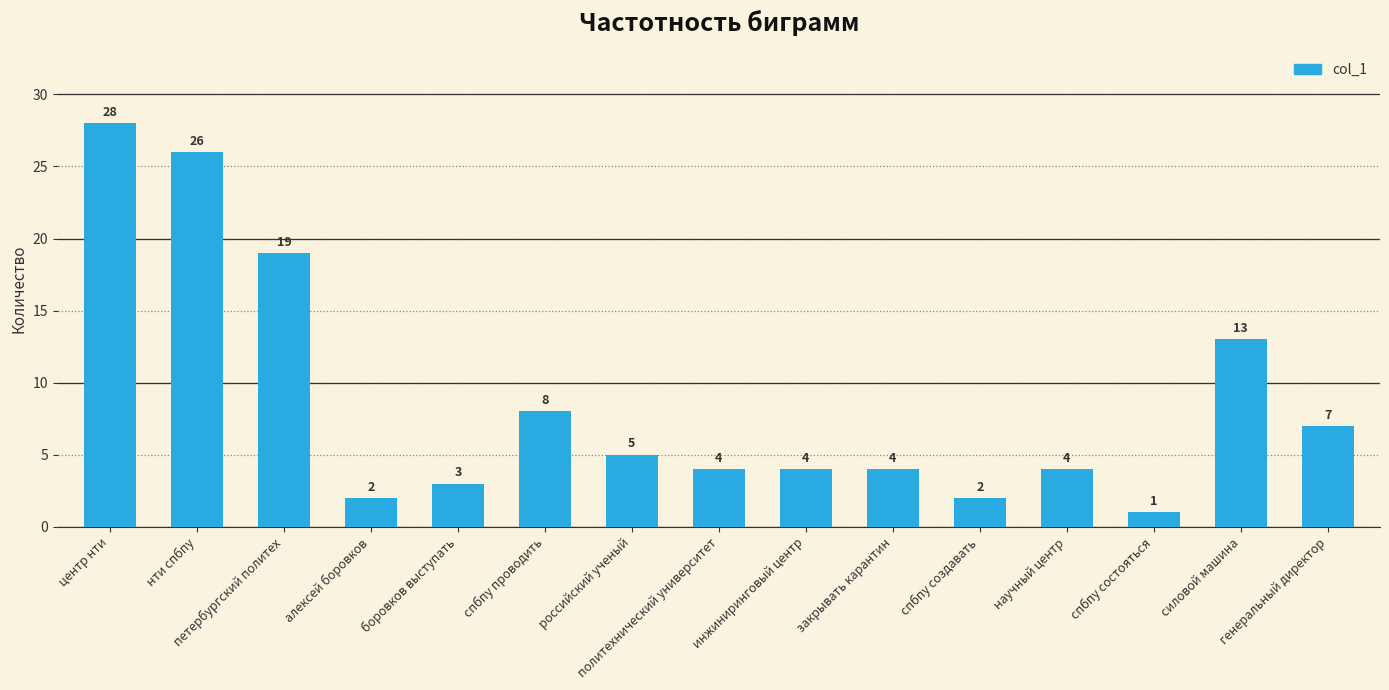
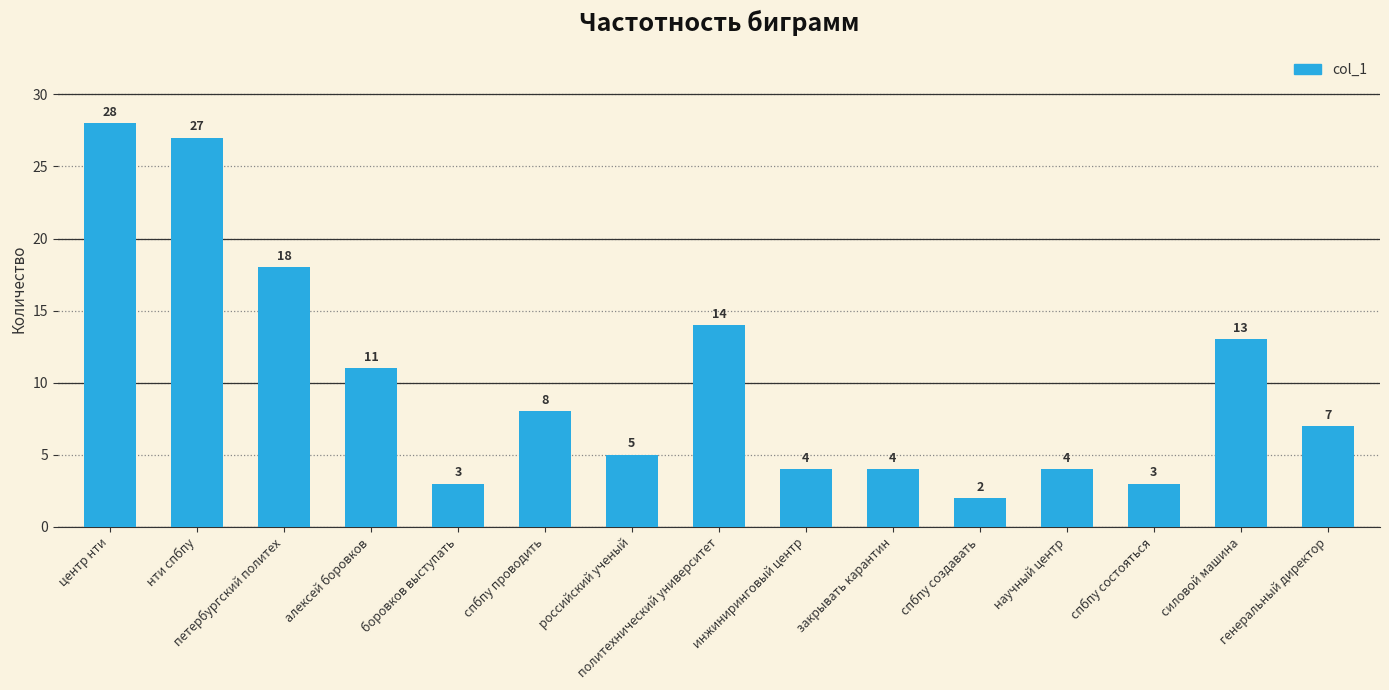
  {
    "центр нти": 28,
-   "нти спбпу": 26,
-   "петербургский политех": 19,
-   "алексей боровков": 2,
+   "нти спбпу": 27,
+   "петербургский политех": 18,
+   "алексей боровков": 11,
    "боровков выступать": 3,
    "спбпу проводить": 8,
    "российский ученый": 5,
-   "политехнический университет": 4,
+   "политехнический университет": 14,
    "инжиниринговый центр": 4,
    "закрывать карантин": 4,
    "спбпу создавать": 2,
    "научный центр": 4,
-   "спбпу состояться": 1,
+   "спбпу состояться": 3,
    "силовой машина": 13,
    "генеральный директор": 7
  }
